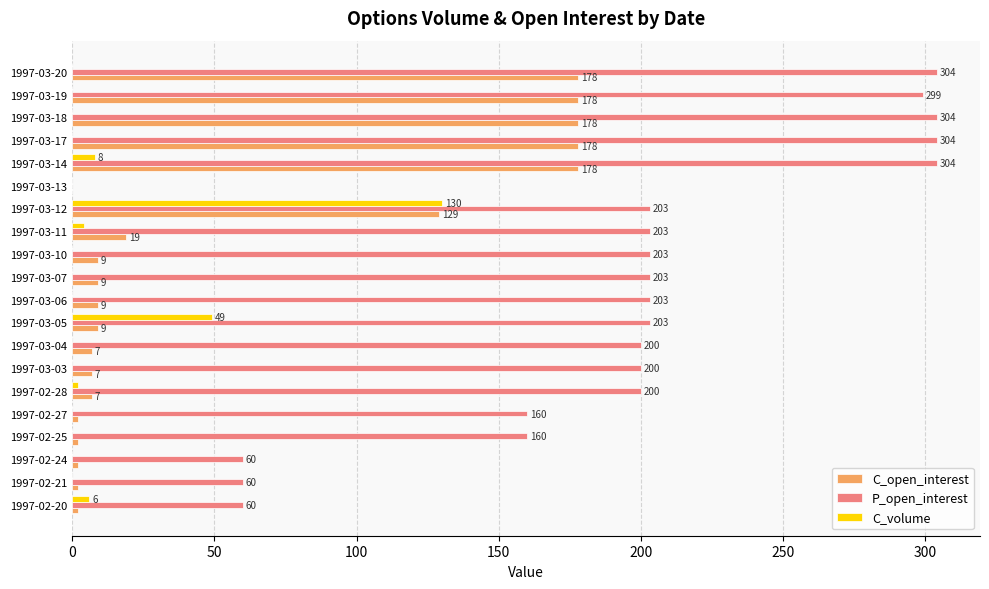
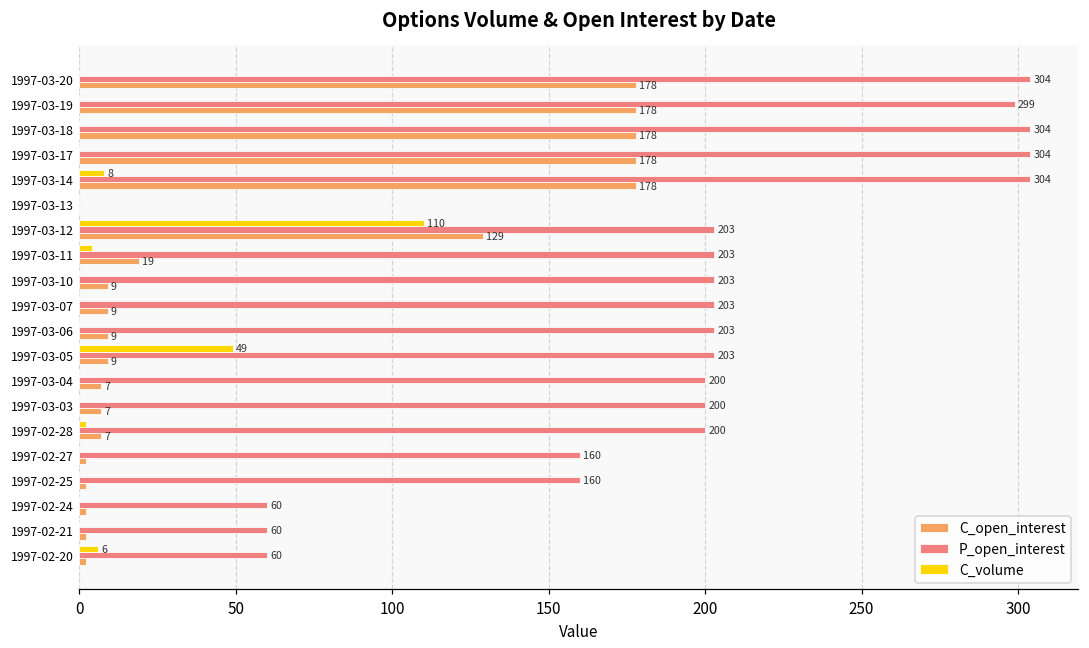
  {
    "C_volume": {
      "1997-03-14": 8,
-     "1997-03-12": 130,
+     "1997-03-12": 110,
      "1997-03-05": 49,
      "1997-02-20": 6
    }
  }
